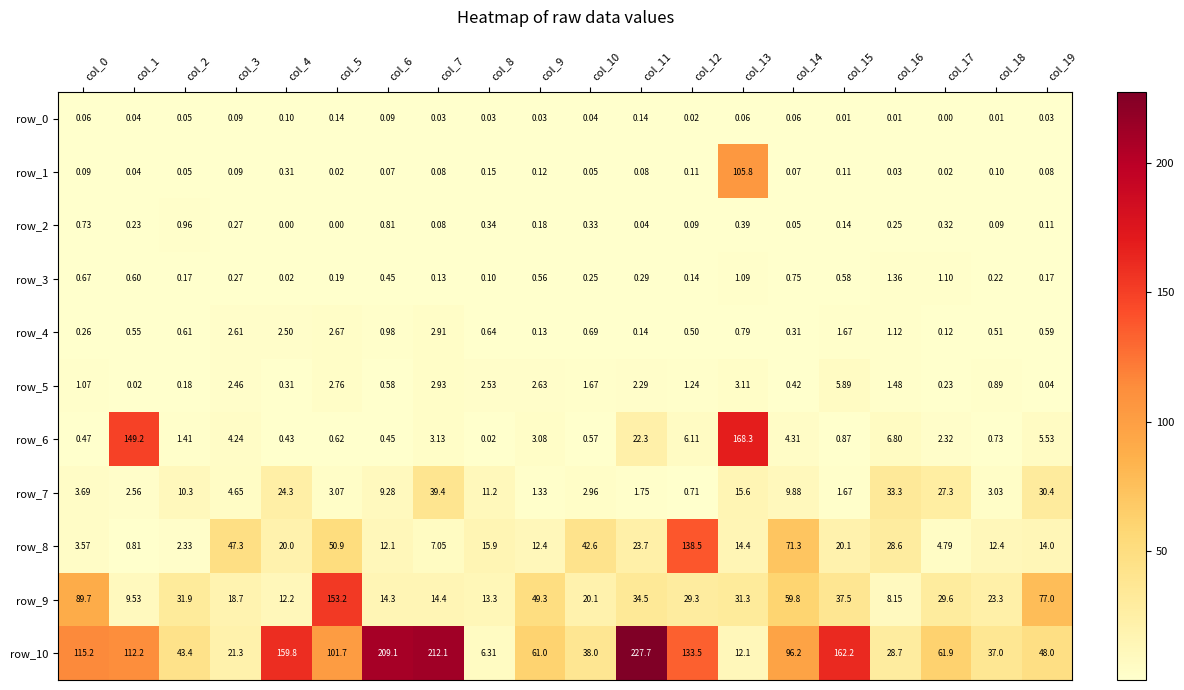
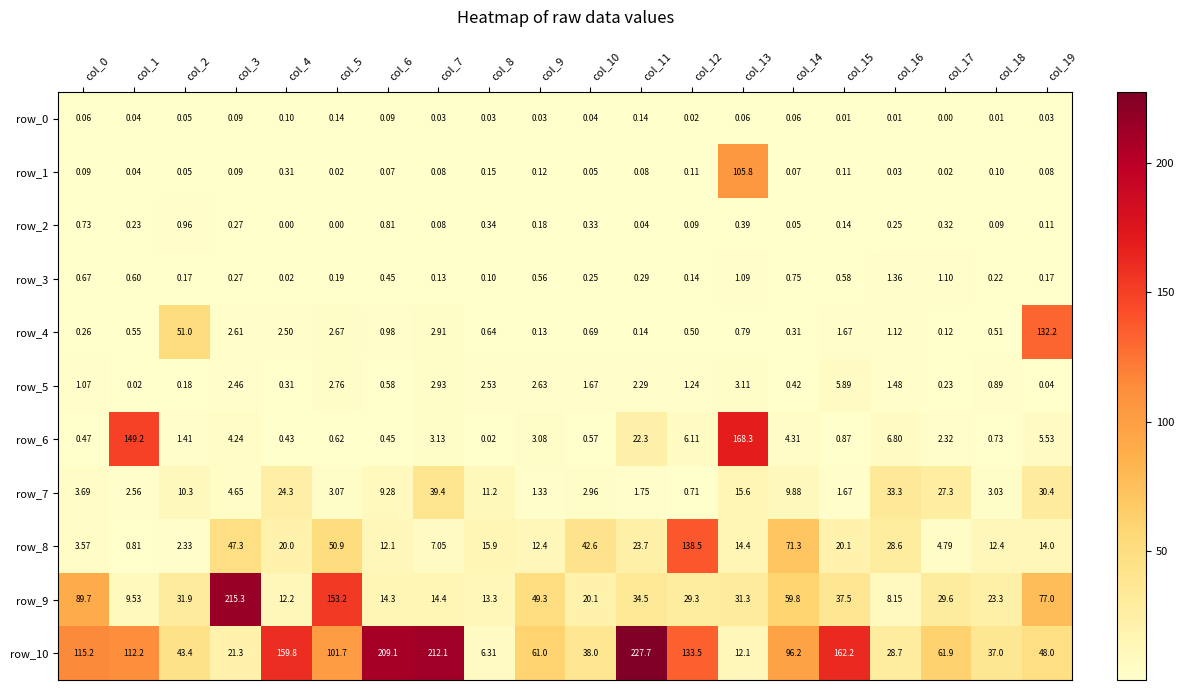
  {
    "row_4": {
      "col_0": 0.26,
      "col_1": 0.55,
-     "col_2": 0.61,
+     "col_2": 51.0,
      "col_3": 2.61,
      "col_4": 2.50,
      "col_5": 2.67,
      "col_6": 0.98,
      "col_7": 2.91,
      "col_8": 0.64,
      "col_9": 0.13,
      "col_10": 0.69,
      "col_11": 0.14,
      "col_12": 0.50,
      "col_13": 0.79,
      "col_14": 0.31,
      "col_15": 1.67,
      "col_16": 1.12,
      "col_17": 0.12,
      "col_18": 0.51,
-     "col_19": 0.59
+     "col_19": 132.2
    },
    "row_9": {
      "col_0": 89.7,
      "col_1": 9.53,
      "col_2": 31.9,
-     "col_3": 18.7,
+     "col_3": 215.3,
      "col_4": 12.2,
      "col_5": 153.2,
      "col_6": 14.3,
      "col_7": 14.4,
      "col_8": 13.3,
      "col_9": 49.3,
      "col_10": 20.1,
      "col_11": 34.5,
      "col_12": 29.3,
      "col_13": 31.3,
      "col_14": 59.8,
      "col_15": 37.5,
      "col_16": 8.15,
      "col_17": 29.6,
      "col_18": 23.3,
      "col_19": 77.0
    }
  }
